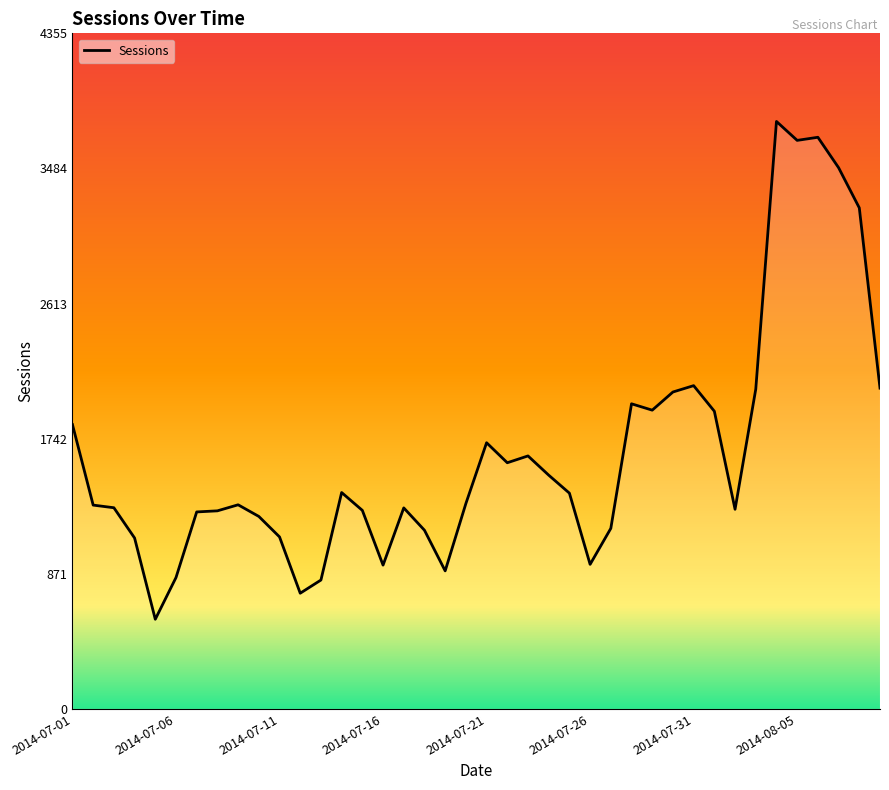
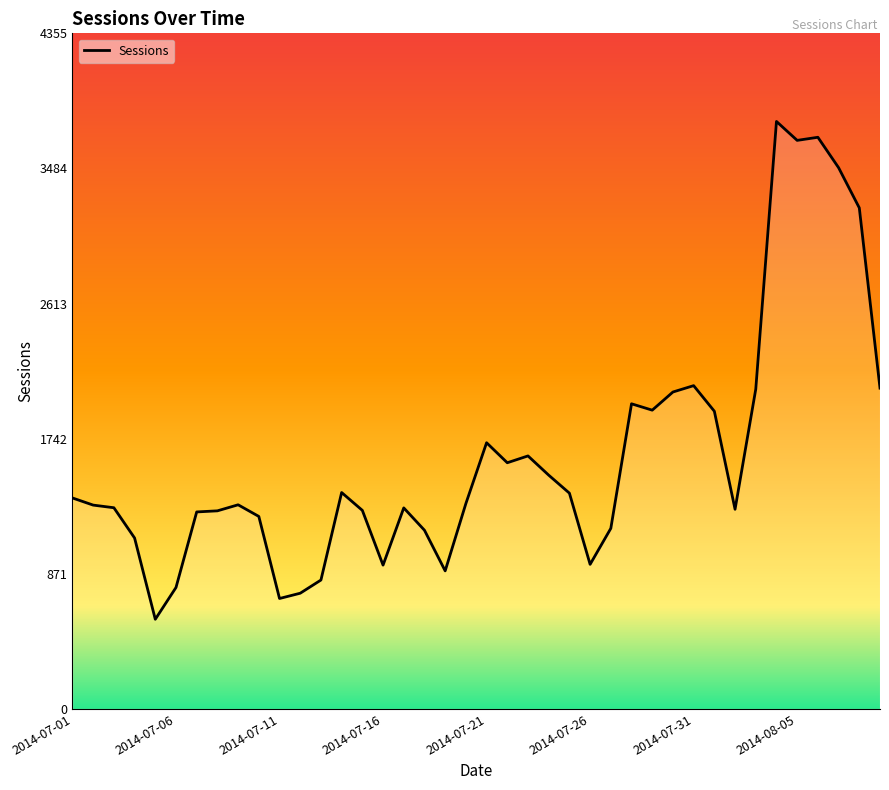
  {
-   "2014-07-01": 1830,
-   "2014-07-06": 850,
-   "2014-07-11": 1110,
+   "2014-07-01": 1360,
+   "2014-07-06": 780,
+   "2014-07-11": 710,
    "2014-07-16": 930,
    "2014-07-21": 1720,
    "2014-07-26": 930,
    "2014-07-31": 2080,
    "2014-08-05": 3670
  }
